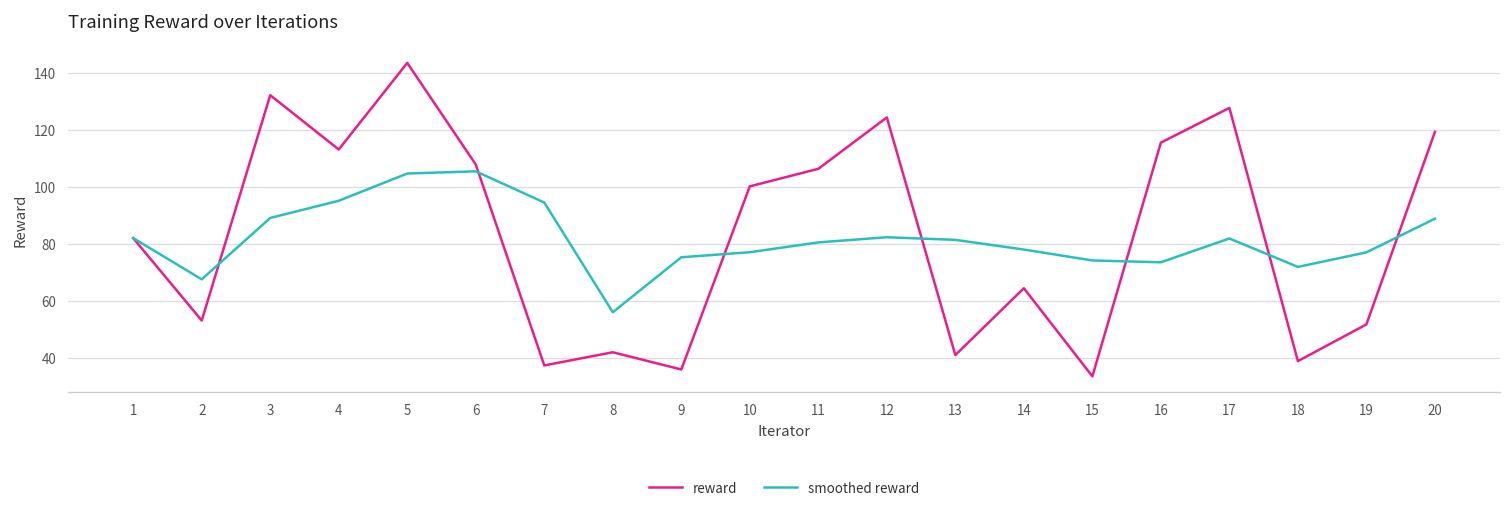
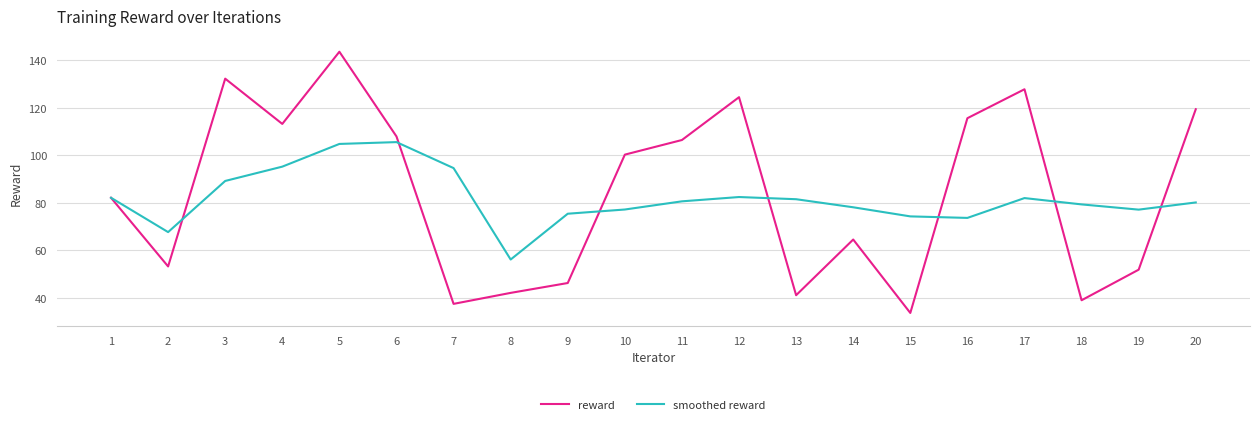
  {
    "reward": {
      "2": 53,
      "3": 132,
      "4": 113,
      "5": 144,
      "6": 108,
      "7": 37,
      "8": 42,
-     "9": 36,
+     "9": 46,
      "10": 100,
      "11": 106,
      "12": 124,
      "13": 41,
      "14": 65,
      "15": 34,
      "16": 116,
      "17": 128,
      "18": 39,
      "19": 52,
      "20": 119
    },
    "smoothed reward": {
      "2": 68,
      "3": 89,
      "4": 95,
      "5": 105,
      "6": 106,
      "7": 95,
      "8": 56,
      "9": 75,
      "10": 77,
      "11": 81,
      "12": 82,
      "13": 81,
      "14": 78,
      "15": 74,
      "16": 74,
      "17": 82,
-     "18": 72,
+     "18": 79,
      "19": 77,
-     "20": 89
+     "20": 80
    }
  }
